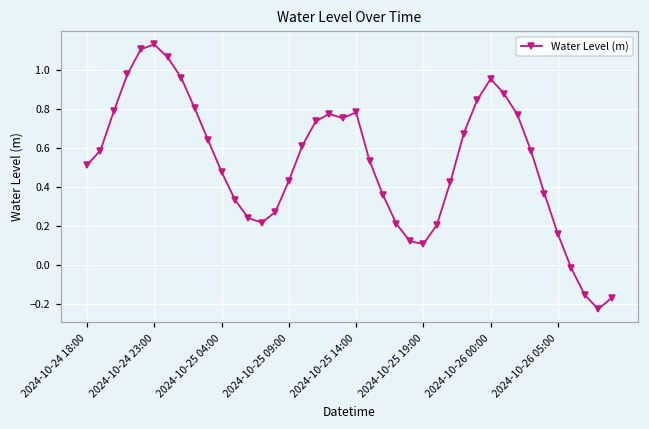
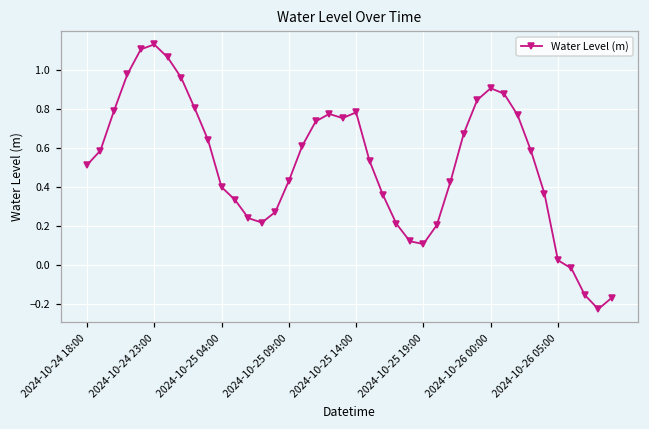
  {
    "2024-10-24 18:00": 0.51,
    "2024-10-24 23:00": 1.13,
-   "2024-10-25 04:00": 0.48,
+   "2024-10-25 04:00": 0.40,
    "2024-10-25 09:00": 0.43,
    "2024-10-25 14:00": 0.78,
    "2024-10-25 19:00": 0.11,
-   "2024-10-26 00:00": 0.95,
-   "2024-10-26 05:00": 0.16
+   "2024-10-26 00:00": 0.91,
+   "2024-10-26 05:00": 0.03
  }
